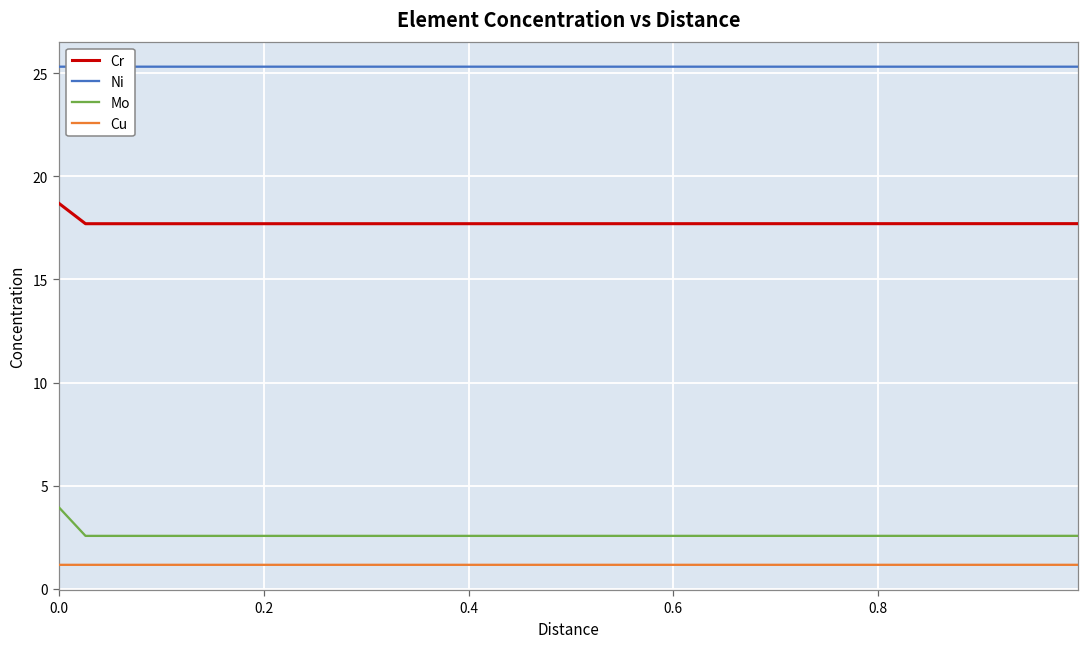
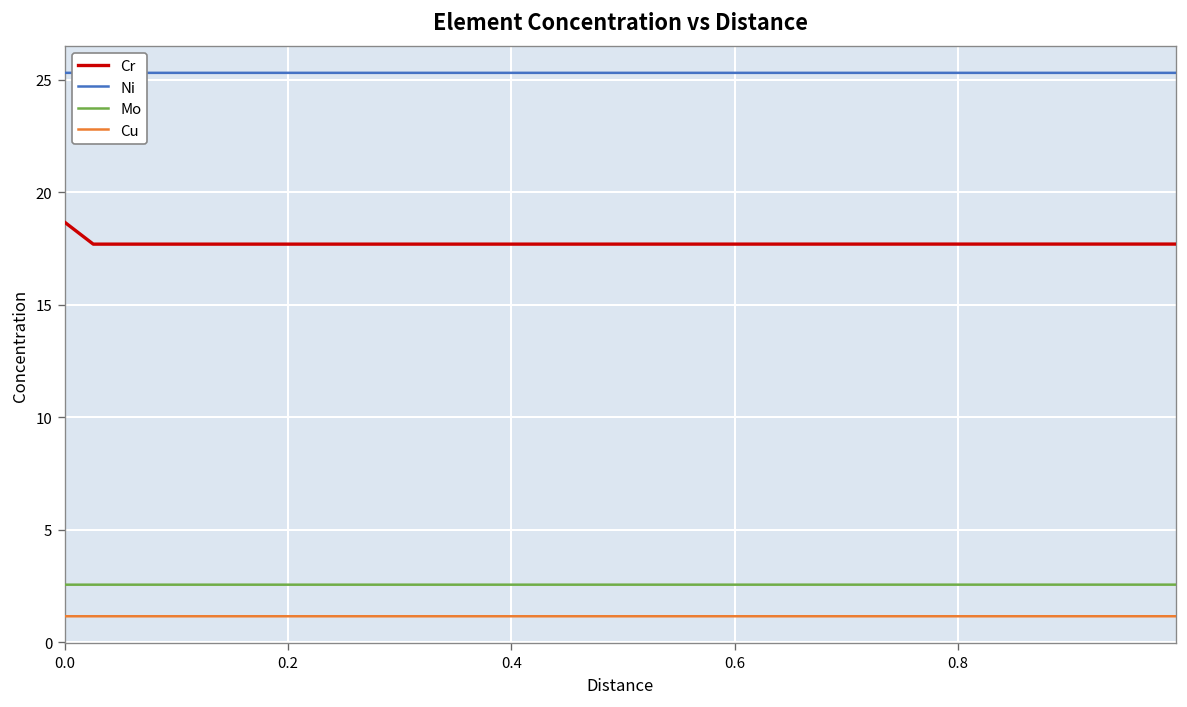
  {
    "Cr": {
      "0.0": 18.7
    },
    "Ni": {
      "0.0": 25.3
    },
    "Mo": {
-     "0.0": 3.9
+     "0.0": 2.6
    },
    "Cu": {
      "0.0": 1.2
    }
  }
